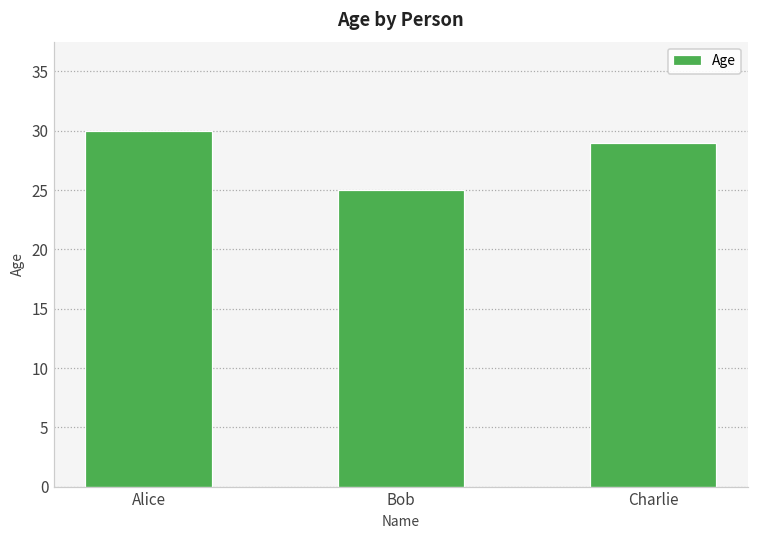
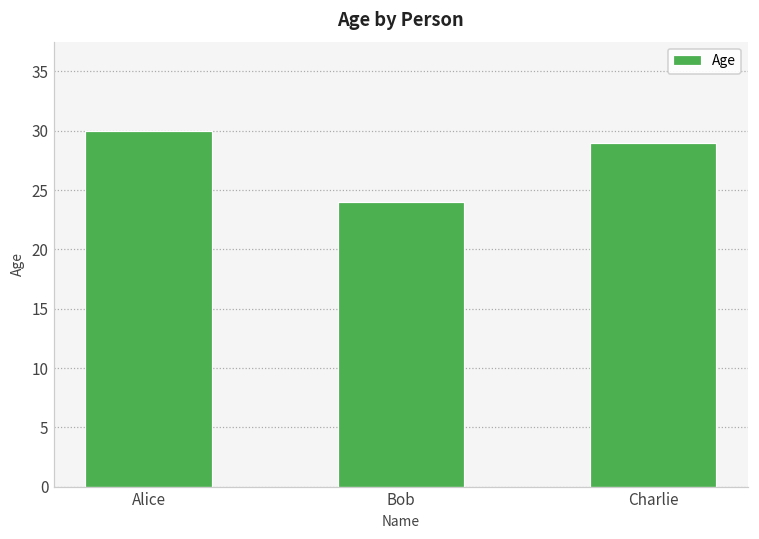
  {
    "Alice": 30,
-   "Bob": 25,
+   "Bob": 24,
    "Charlie": 29
  }
